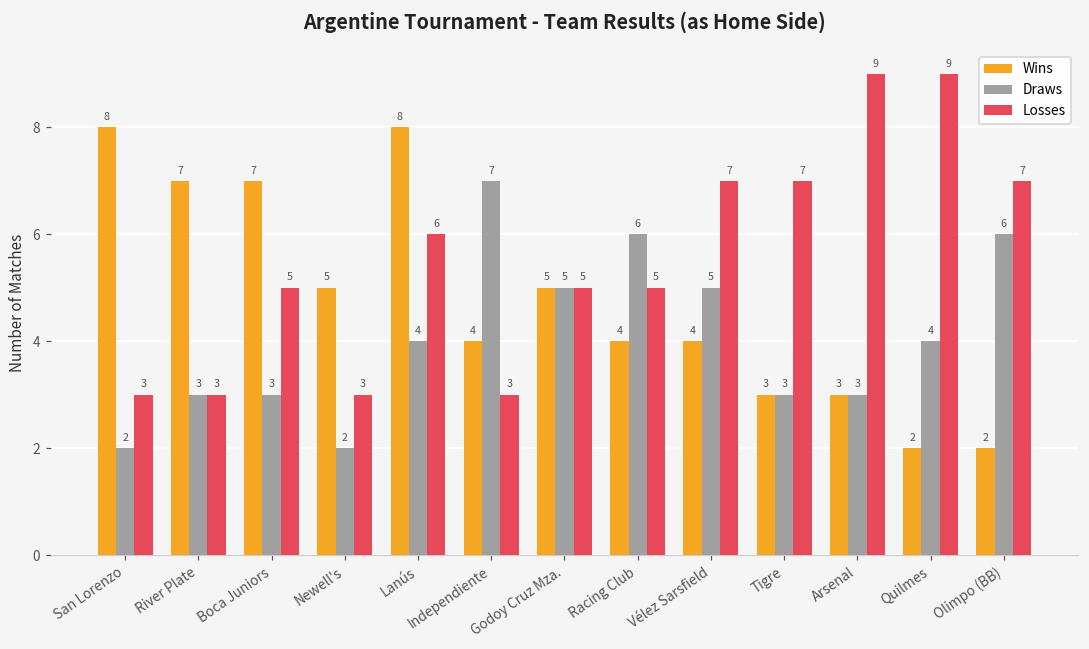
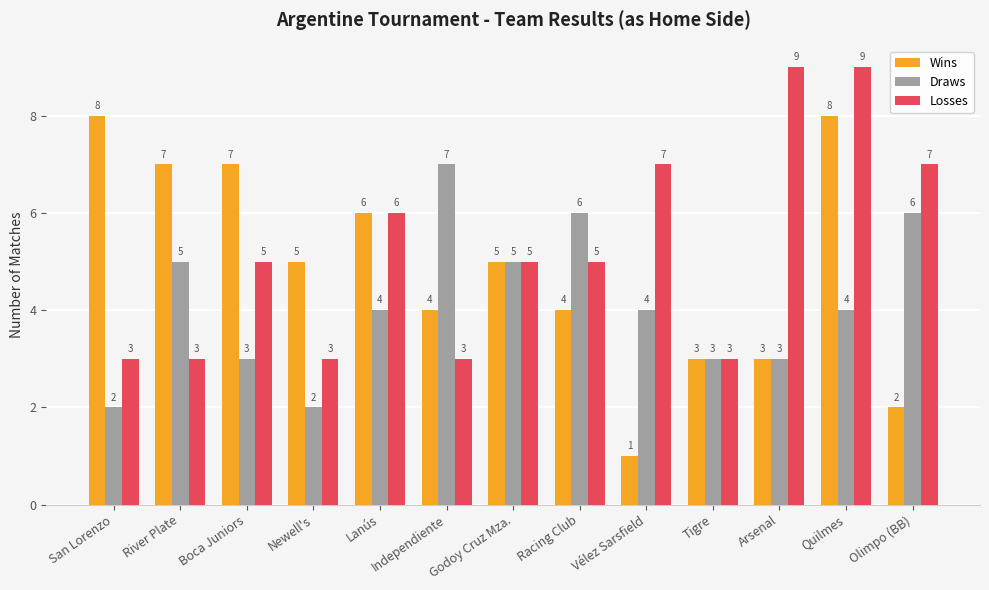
  {
    "Wins": {
      "San Lorenzo": 8,
      "River Plate": 7,
      "Boca Juniors": 7,
      "Newell's": 5,
-     "Lanús": 8,
+     "Lanús": 6,
      "Independiente": 4,
      "Godoy Cruz Mza.": 5,
      "Racing Club": 4,
-     "Vélez Sarsfield": 4,
+     "Vélez Sarsfield": 1,
      "Tigre": 3,
      "Arsenal": 3,
-     "Quilmes": 2,
+     "Quilmes": 8,
      "Olimpo (BB)": 2
    },
    "Draws": {
      "San Lorenzo": 2,
-     "River Plate": 3,
+     "River Plate": 5,
      "Boca Juniors": 3,
      "Newell's": 2,
      "Lanús": 4,
      "Independiente": 7,
      "Godoy Cruz Mza.": 5,
      "Racing Club": 6,
-     "Vélez Sarsfield": 5,
+     "Vélez Sarsfield": 4,
      "Tigre": 3,
      "Arsenal": 3,
      "Quilmes": 4,
      "Olimpo (BB)": 6
    },
    "Losses": {
      "San Lorenzo": 3,
      "River Plate": 3,
      "Boca Juniors": 5,
      "Newell's": 3,
      "Lanús": 6,
      "Independiente": 3,
      "Godoy Cruz Mza.": 5,
      "Racing Club": 5,
      "Vélez Sarsfield": 7,
-     "Tigre": 7,
+     "Tigre": 3,
      "Arsenal": 9,
      "Quilmes": 9,
      "Olimpo (BB)": 7
    }
  }
